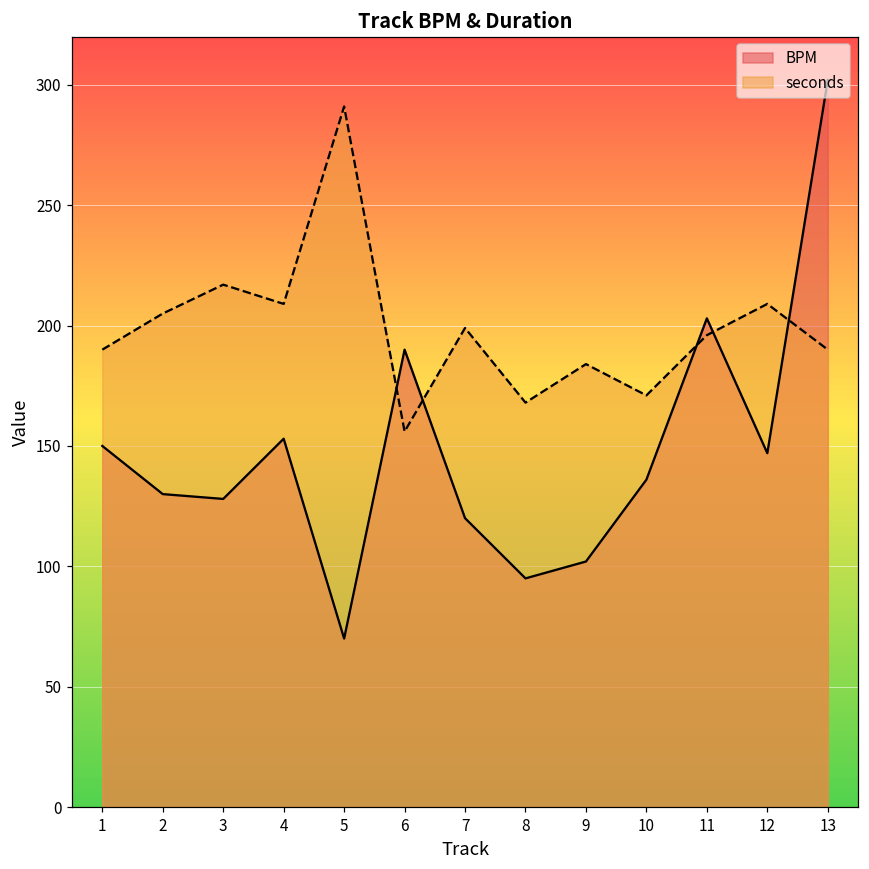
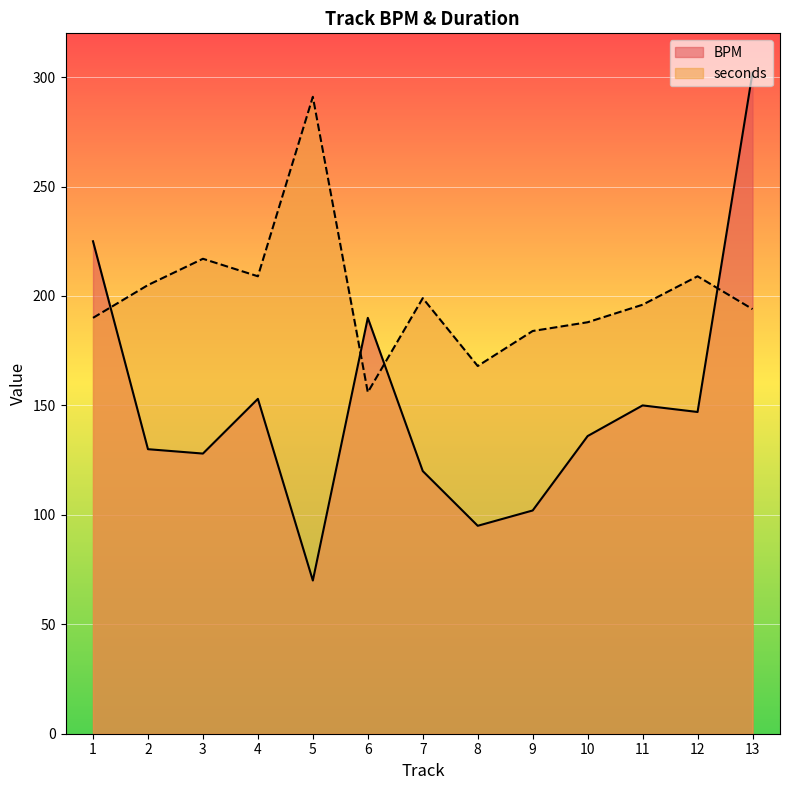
  {
    "BPM": {
-     "1": 150,
+     "1": 225,
      "2": 130,
      "3": 128,
      "4": 153,
      "5": 70,
      "6": 190,
      "7": 120,
      "8": 95,
      "9": 102,
      "10": 136,
-     "11": 203,
+     "11": 150,
      "12": 147
    },
    "seconds": {
      "1": 190,
      "2": 205,
      "3": 217,
      "4": 209,
      "5": 291,
      "6": 156,
      "7": 199,
      "8": 168,
      "9": 184,
-     "10": 171,
+     "10": 188,
      "11": 196,
      "12": 209,
-     "13": 190
+     "13": 194
    }
  }
